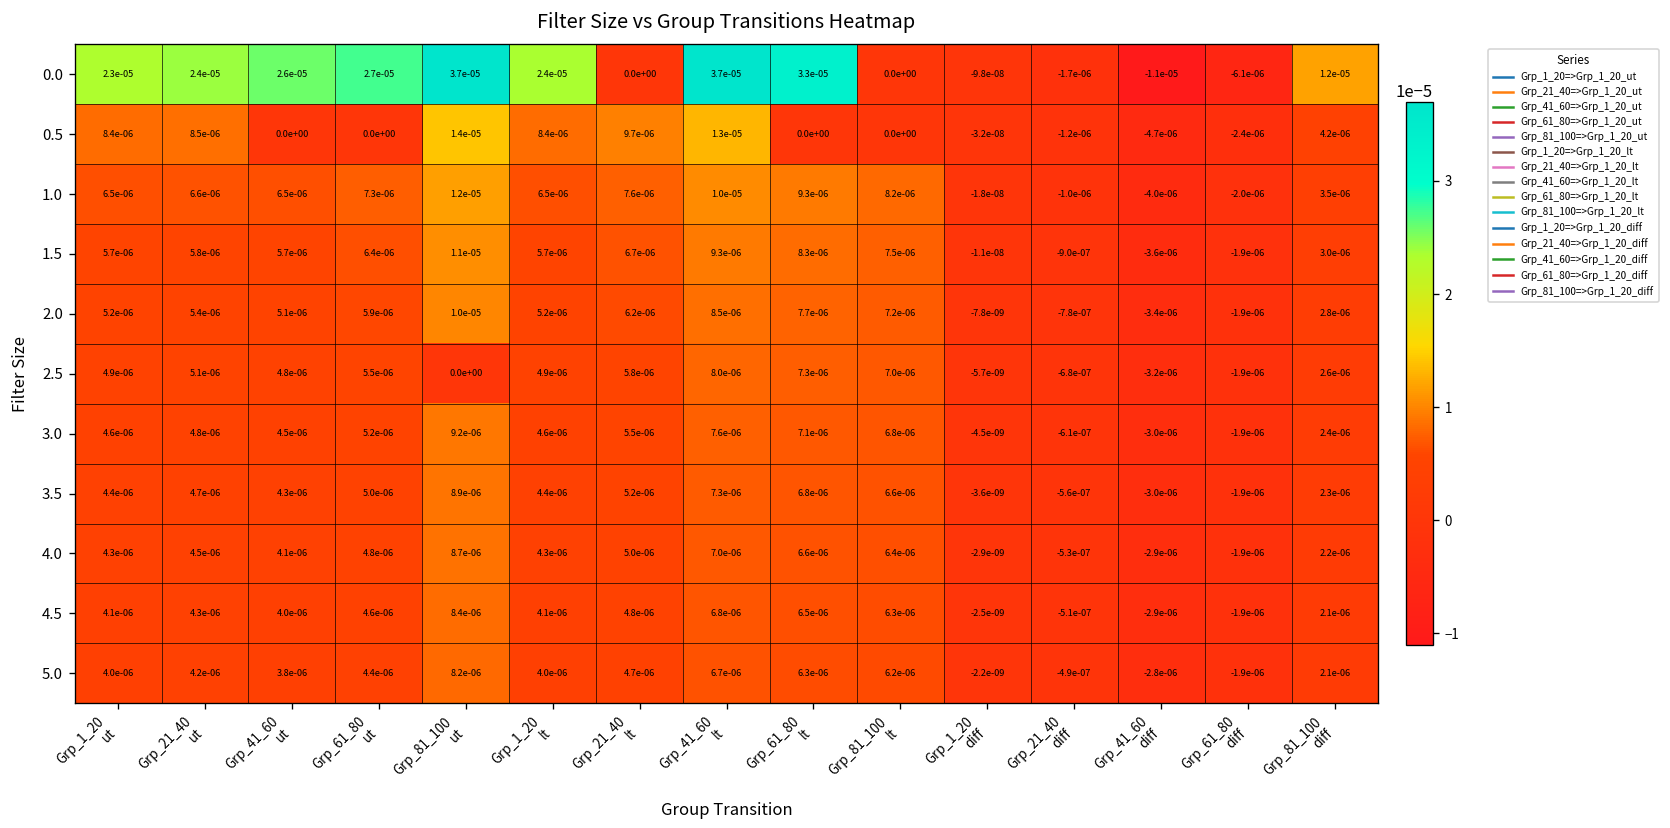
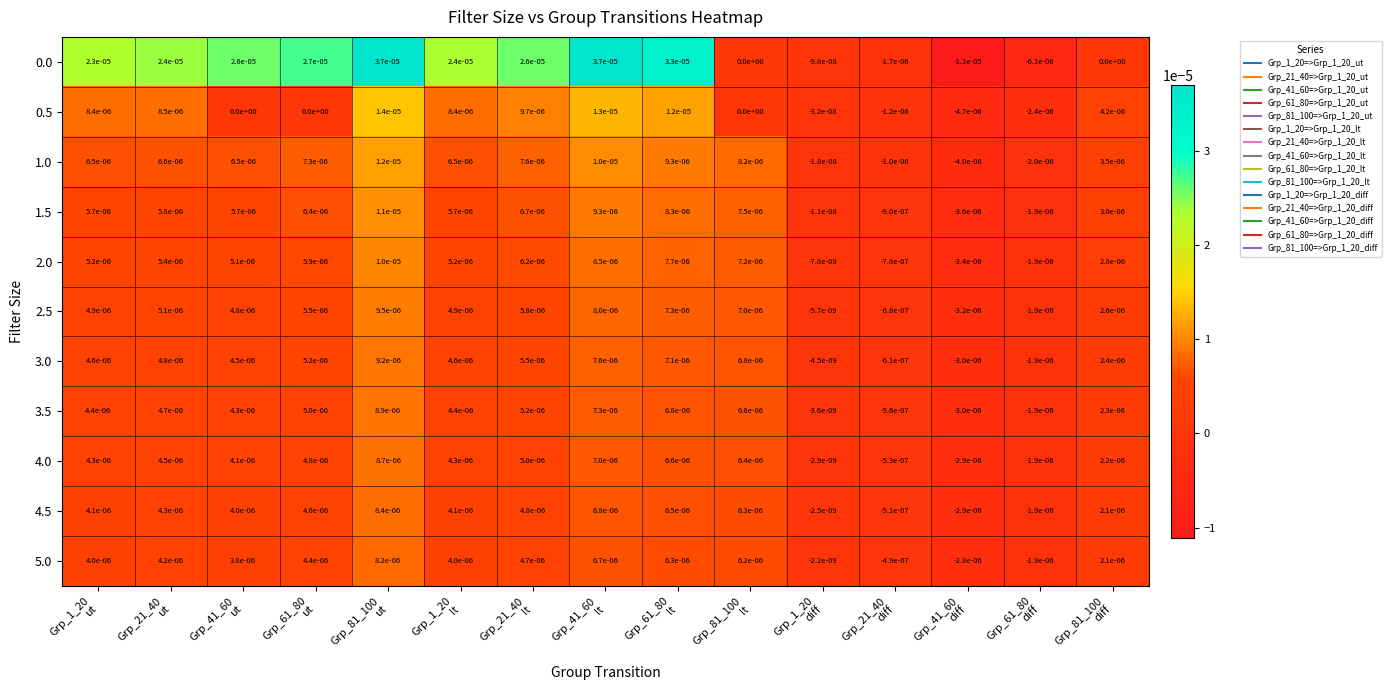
  {
    "0.0": {
      "Grp_1_20 ut": "2.3e-05",
      "Grp_21_40 ut": "2.4e-05",
      "Grp_41_60 ut": "2.6e-05",
      "Grp_61_80 ut": "2.7e-05",
      "Grp_81_100 ut": "3.7e-05",
      "Grp_1_20 lt": "2.4e-05",
-     "Grp_21_40 lt": "0.0e+00",
+     "Grp_21_40 lt": "2.6e-05",
      "Grp_41_60 lt": "3.7e-05",
      "Grp_61_80 lt": "3.3e-05",
      "Grp_81_100 lt": "0.0e+00",
      "Grp_1_20 diff": "-9.8e-08",
      "Grp_21_40 diff": "-1.7e-06",
      "Grp_41_60 diff": "-1.1e-05",
      "Grp_61_80 diff": "-6.1e-06",
-     "Grp_81_100 diff": "1.2e-05"
+     "Grp_81_100 diff": "0.0e+00"
    },
    "0.5": {
      "Grp_1_20 ut": "8.4e-06",
      "Grp_21_40 ut": "8.5e-06",
      "Grp_41_60 ut": "0.0e+00",
      "Grp_61_80 ut": "0.0e+00",
      "Grp_81_100 ut": "1.4e-05",
      "Grp_1_20 lt": "8.4e-06",
      "Grp_21_40 lt": "9.7e-06",
      "Grp_41_60 lt": "1.3e-05",
-     "Grp_61_80 lt": "0.0e+00",
+     "Grp_61_80 lt": "1.2e-05",
      "Grp_81_100 lt": "0.0e+00",
      "Grp_1_20 diff": "-3.2e-08",
      "Grp_21_40 diff": "-1.2e-06",
      "Grp_41_60 diff": "-4.7e-06",
      "Grp_61_80 diff": "-2.4e-06",
      "Grp_81_100 diff": "4.2e-06"
    },
    "1.0": {
      "Grp_1_20 ut": "6.5e-06",
      "Grp_21_40 ut": "6.6e-06",
      "Grp_41_60 ut": "6.5e-06",
      "Grp_61_80 ut": "7.3e-06",
      "Grp_81_100 ut": "1.2e-05",
      "Grp_1_20 lt": "6.5e-06",
      "Grp_21_40 lt": "7.6e-06",
      "Grp_41_60 lt": "1.0e-05",
      "Grp_61_80 lt": "9.3e-06",
      "Grp_81_100 lt": "8.2e-06",
      "Grp_1_20 diff": "-1.8e-08",
      "Grp_21_40 diff": "-1.0e-06",
      "Grp_41_60 diff": "-4.0e-06",
      "Grp_61_80 diff": "-2.0e-06",
      "Grp_81_100 diff": "3.5e-06"
    },
    "1.5": {
      "Grp_1_20 ut": "5.7e-06",
      "Grp_21_40 ut": "5.8e-06",
      "Grp_41_60 ut": "5.7e-06",
      "Grp_61_80 ut": "6.4e-06",
      "Grp_81_100 ut": "1.1e-05",
      "Grp_1_20 lt": "5.7e-06",
      "Grp_21_40 lt": "6.7e-06",
      "Grp_41_60 lt": "9.3e-06",
      "Grp_61_80 lt": "8.3e-06",
      "Grp_81_100 lt": "7.5e-06",
      "Grp_1_20 diff": "-1.1e-08",
      "Grp_21_40 diff": "-9.0e-07",
      "Grp_41_60 diff": "-3.6e-06",
      "Grp_61_80 diff": "-1.9e-06",
      "Grp_81_100 diff": "3.0e-06"
    },
    "2.0": {
      "Grp_1_20 ut": "5.2e-06",
      "Grp_21_40 ut": "5.4e-06",
      "Grp_41_60 ut": "5.1e-06",
      "Grp_61_80 ut": "5.9e-06",
      "Grp_81_100 ut": "1.0e-05",
      "Grp_1_20 lt": "5.2e-06",
      "Grp_21_40 lt": "6.2e-06",
      "Grp_41_60 lt": "8.5e-06",
      "Grp_61_80 lt": "7.7e-06",
      "Grp_81_100 lt": "7.2e-06",
      "Grp_1_20 diff": "-7.8e-09",
      "Grp_21_40 diff": "-7.8e-07",
      "Grp_41_60 diff": "-3.4e-06",
      "Grp_61_80 diff": "-1.9e-06",
      "Grp_81_100 diff": "2.8e-06"
    },
    "2.5": {
      "Grp_1_20 ut": "4.9e-06",
      "Grp_21_40 ut": "5.1e-06",
      "Grp_41_60 ut": "4.8e-06",
      "Grp_61_80 ut": "5.5e-06",
-     "Grp_81_100 ut": "0.0e+00",
+     "Grp_81_100 ut": "9.5e-06",
      "Grp_1_20 lt": "4.9e-06",
      "Grp_21_40 lt": "5.8e-06",
      "Grp_41_60 lt": "8.0e-06",
      "Grp_61_80 lt": "7.3e-06",
      "Grp_81_100 lt": "7.0e-06",
      "Grp_1_20 diff": "-5.7e-09",
      "Grp_21_40 diff": "-6.8e-07",
      "Grp_41_60 diff": "-3.2e-06",
      "Grp_61_80 diff": "-1.9e-06",
      "Grp_81_100 diff": "2.6e-06"
    },
    "3.0": {
      "Grp_1_20 ut": "4.6e-06",
      "Grp_21_40 ut": "4.8e-06",
      "Grp_41_60 ut": "4.5e-06",
      "Grp_61_80 ut": "5.2e-06",
      "Grp_81_100 ut": "9.2e-06",
      "Grp_1_20 lt": "4.6e-06",
      "Grp_21_40 lt": "5.5e-06",
      "Grp_41_60 lt": "7.6e-06",
      "Grp_61_80 lt": "7.1e-06",
      "Grp_81_100 lt": "6.8e-06",
      "Grp_1_20 diff": "-4.5e-09",
      "Grp_21_40 diff": "-6.1e-07",
      "Grp_41_60 diff": "-3.0e-06",
      "Grp_61_80 diff": "-1.9e-06",
      "Grp_81_100 diff": "2.4e-06"
    },
    "3.5": {
      "Grp_1_20 ut": "4.4e-06",
      "Grp_21_40 ut": "4.7e-06",
      "Grp_41_60 ut": "4.3e-06",
      "Grp_61_80 ut": "5.0e-06",
      "Grp_81_100 ut": "8.9e-06",
      "Grp_1_20 lt": "4.4e-06",
      "Grp_21_40 lt": "5.2e-06",
      "Grp_41_60 lt": "7.3e-06",
      "Grp_61_80 lt": "6.8e-06",
      "Grp_81_100 lt": "6.6e-06",
      "Grp_1_20 diff": "-3.6e-09",
      "Grp_21_40 diff": "-5.6e-07",
      "Grp_41_60 diff": "-3.0e-06",
      "Grp_61_80 diff": "-1.9e-06",
      "Grp_81_100 diff": "2.3e-06"
    },
    "4.0": {
      "Grp_1_20 ut": "4.3e-06",
      "Grp_21_40 ut": "4.5e-06",
      "Grp_41_60 ut": "4.1e-06",
      "Grp_61_80 ut": "4.8e-06",
      "Grp_81_100 ut": "8.7e-06",
      "Grp_1_20 lt": "4.3e-06",
      "Grp_21_40 lt": "5.0e-06",
      "Grp_41_60 lt": "7.0e-06",
      "Grp_61_80 lt": "6.6e-06",
      "Grp_81_100 lt": "6.4e-06",
      "Grp_1_20 diff": "-2.9e-09",
      "Grp_21_40 diff": "-5.3e-07",
      "Grp_41_60 diff": "-2.9e-06",
      "Grp_61_80 diff": "-1.9e-06",
      "Grp_81_100 diff": "2.2e-06"
    },
    "4.5": {
      "Grp_1_20 ut": "4.1e-06",
      "Grp_21_40 ut": "4.3e-06",
      "Grp_41_60 ut": "4.0e-06",
      "Grp_61_80 ut": "4.6e-06",
      "Grp_81_100 ut": "8.4e-06",
      "Grp_1_20 lt": "4.1e-06",
      "Grp_21_40 lt": "4.8e-06",
      "Grp_41_60 lt": "6.8e-06",
      "Grp_61_80 lt": "6.5e-06",
      "Grp_81_100 lt": "6.3e-06",
      "Grp_1_20 diff": "-2.5e-09",
      "Grp_21_40 diff": "-5.1e-07",
      "Grp_41_60 diff": "-2.9e-06",
      "Grp_61_80 diff": "-1.9e-06",
      "Grp_81_100 diff": "2.1e-06"
    },
    "5.0": {
      "Grp_1_20 ut": "4.0e-06",
      "Grp_21_40 ut": "4.2e-06",
      "Grp_41_60 ut": "3.8e-06",
      "Grp_61_80 ut": "4.4e-06",
      "Grp_81_100 ut": "8.2e-06",
      "Grp_1_20 lt": "4.0e-06",
      "Grp_21_40 lt": "4.7e-06",
      "Grp_41_60 lt": "6.7e-06",
      "Grp_61_80 lt": "6.3e-06",
      "Grp_81_100 lt": "6.2e-06",
      "Grp_1_20 diff": "-2.2e-09",
      "Grp_21_40 diff": "-4.9e-07",
      "Grp_41_60 diff": "-2.8e-06",
      "Grp_61_80 diff": "-1.9e-06",
      "Grp_81_100 diff": "2.1e-06"
    }
  }
